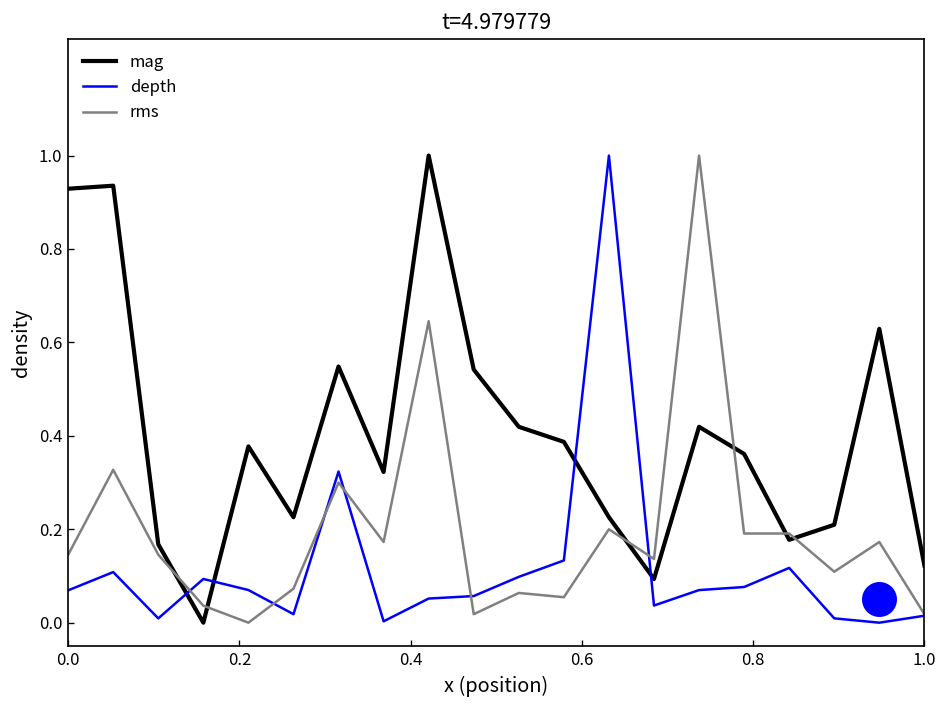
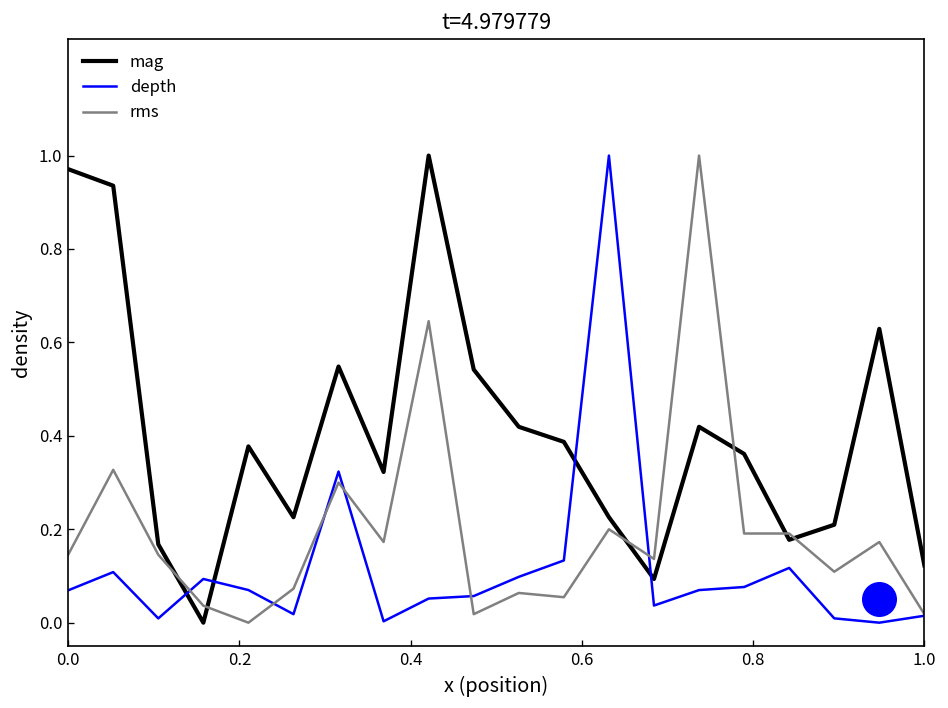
  {
    "mag": {
-     "0.0": 0.93,
+     "0.0": 0.97,
      "1.0": 0.12
    },
    "rms": {
      "0.0": 0.15
    }
  }
